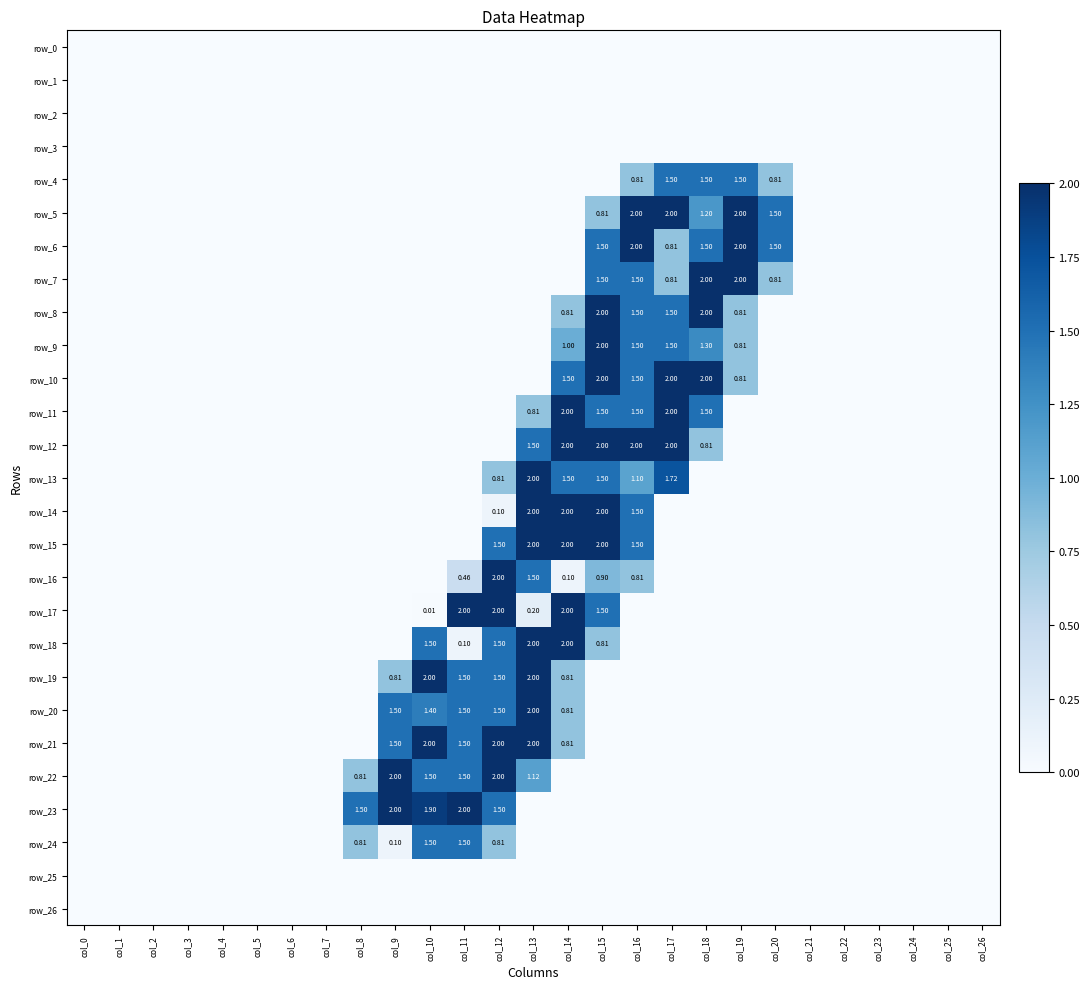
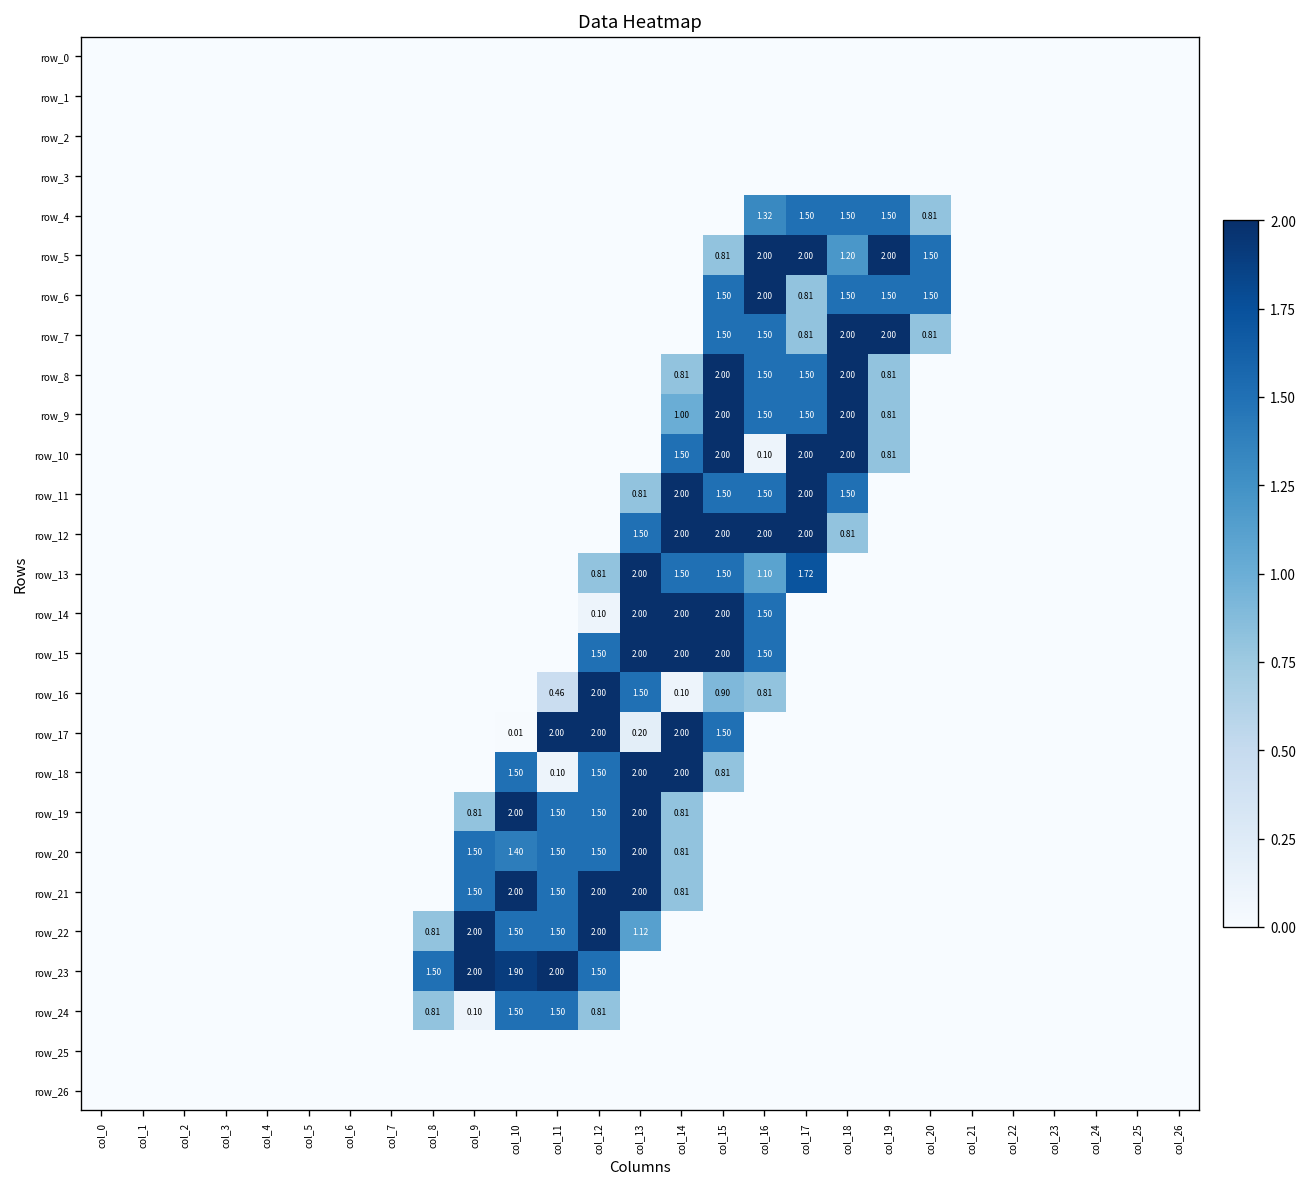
  {
    "row_4": {
-     "col_16": 0.81,
+     "col_16": 1.32,
      "col_17": 1.50,
      "col_18": 1.50,
      "col_19": 1.50,
      "col_20": 0.81
    },
    "row_5": {
      "col_15": 0.81,
      "col_16": 2.00,
      "col_17": 2.00,
      "col_18": 1.20,
      "col_19": 2.00,
      "col_20": 1.50
    },
    "row_6": {
      "col_15": 1.50,
      "col_16": 2.00,
      "col_17": 0.81,
      "col_18": 1.50,
-     "col_19": 2.00,
+     "col_19": 1.50,
      "col_20": 1.50
    },
    "row_7": {
      "col_15": 1.50,
      "col_16": 1.50,
      "col_17": 0.81,
      "col_18": 2.00,
      "col_19": 2.00,
      "col_20": 0.81
    },
    "row_8": {
      "col_14": 0.81,
      "col_15": 2.00,
      "col_16": 1.50,
      "col_17": 1.50,
      "col_18": 2.00,
      "col_19": 0.81
    },
    "row_9": {
      "col_14": 1.00,
      "col_15": 2.00,
      "col_16": 1.50,
      "col_17": 1.50,
-     "col_18": 1.30,
+     "col_18": 2.00,
      "col_19": 0.81
    },
    "row_10": {
      "col_14": 1.50,
      "col_15": 2.00,
-     "col_16": 1.50,
+     "col_16": 0.10,
      "col_17": 2.00,
      "col_18": 2.00,
      "col_19": 0.81
    },
    "row_11": {
      "col_13": 0.81,
      "col_14": 2.00,
      "col_15": 1.50,
      "col_16": 1.50,
      "col_17": 2.00,
      "col_18": 1.50
    },
    "row_12": {
      "col_13": 1.50,
      "col_14": 2.00,
      "col_15": 2.00,
      "col_16": 2.00,
      "col_17": 2.00,
      "col_18": 0.81
    },
    "row_13": {
      "col_12": 0.81,
      "col_13": 2.00,
      "col_14": 1.50,
      "col_15": 1.50,
      "col_16": 1.10,
      "col_17": 1.72
    },
    "row_14": {
      "col_12": 0.10,
      "col_13": 2.00,
      "col_14": 2.00,
      "col_15": 2.00,
      "col_16": 1.50
    },
    "row_15": {
      "col_12": 1.50,
      "col_13": 2.00,
      "col_14": 2.00,
      "col_15": 2.00,
      "col_16": 1.50
    },
    "row_16": {
      "col_11": 0.46,
      "col_12": 2.00,
      "col_13": 1.50,
      "col_14": 0.10,
      "col_15": 0.90,
      "col_16": 0.81
    },
    "row_17": {
      "col_10": 0.01,
      "col_11": 2.00,
      "col_12": 2.00,
      "col_13": 0.20,
      "col_14": 2.00,
      "col_15": 1.50
    },
    "row_18": {
      "col_10": 1.50,
      "col_11": 0.10,
      "col_12": 1.50,
      "col_13": 2.00,
      "col_14": 2.00,
      "col_15": 0.81
    },
    "row_19": {
      "col_9": 0.81,
      "col_10": 2.00,
      "col_11": 1.50,
      "col_12": 1.50,
      "col_13": 2.00,
      "col_14": 0.81
    },
    "row_20": {
      "col_9": 1.50,
      "col_10": 1.40,
      "col_11": 1.50,
      "col_12": 1.50,
      "col_13": 2.00,
      "col_14": 0.81
    },
    "row_21": {
      "col_9": 1.50,
      "col_10": 2.00,
      "col_11": 1.50,
      "col_12": 2.00,
      "col_13": 2.00,
      "col_14": 0.81
    },
    "row_22": {
      "col_8": 0.81,
      "col_9": 2.00,
      "col_10": 1.50,
      "col_11": 1.50,
      "col_12": 2.00,
      "col_13": 1.12
    },
    "row_23": {
      "col_8": 1.50,
      "col_9": 2.00,
      "col_10": 1.90,
      "col_11": 2.00,
      "col_12": 1.50
    },
    "row_24": {
      "col_8": 0.81,
      "col_9": 0.10,
      "col_10": 1.50,
      "col_11": 1.50,
      "col_12": 0.81
    }
  }
